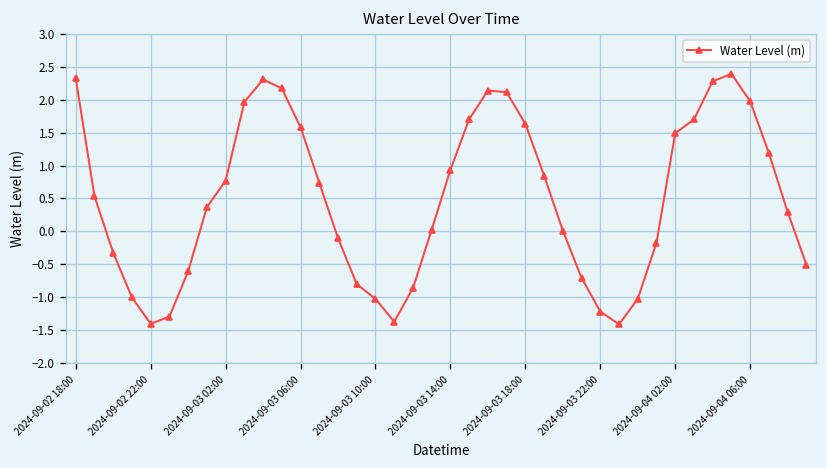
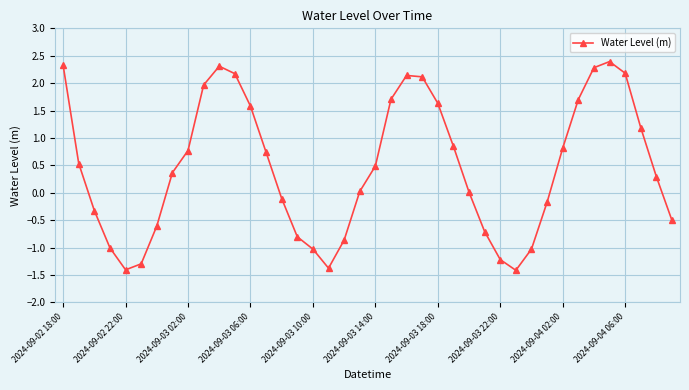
  {
    "2024-09-02 18:00": 2.3,
    "2024-09-02 22:00": -1.4,
    "2024-09-03 02:00": 0.8,
    "2024-09-03 06:00": 1.6,
    "2024-09-03 10:00": -1.0,
-   "2024-09-03 14:00": 0.9,
+   "2024-09-03 14:00": 0.5,
    "2024-09-03 18:00": 1.6,
    "2024-09-03 22:00": -1.2,
-   "2024-09-04 02:00": 1.5,
-   "2024-09-04 06:00": 2.0
+   "2024-09-04 02:00": 0.8,
+   "2024-09-04 06:00": 2.2
  }
